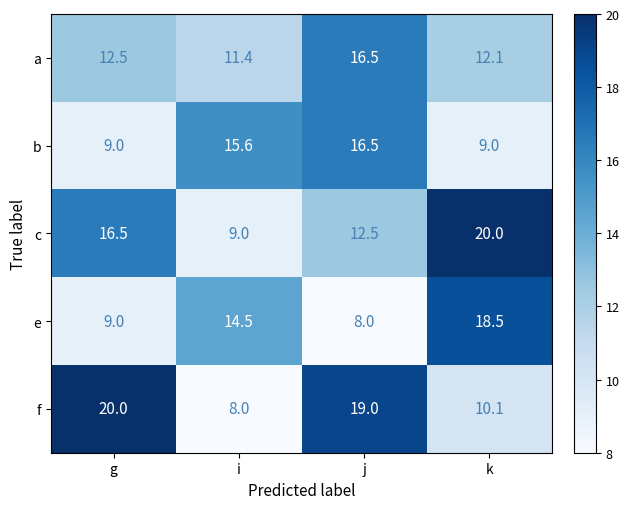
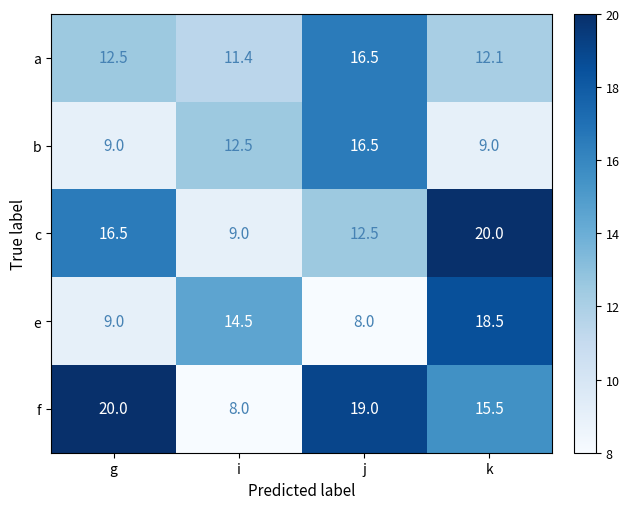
  {
    "a": {
      "g": 12.5,
      "i": 11.4,
      "j": 16.5,
      "k": 12.1
    },
    "b": {
      "g": 9.0,
-     "i": 15.6,
+     "i": 12.5,
      "j": 16.5,
      "k": 9.0
    },
    "c": {
      "g": 16.5,
      "i": 9.0,
      "j": 12.5,
      "k": 20.0
    },
    "e": {
      "g": 9.0,
      "i": 14.5,
      "j": 8.0,
      "k": 18.5
    },
    "f": {
      "g": 20.0,
      "i": 8.0,
      "j": 19.0,
-     "k": 10.1
+     "k": 15.5
    }
  }
